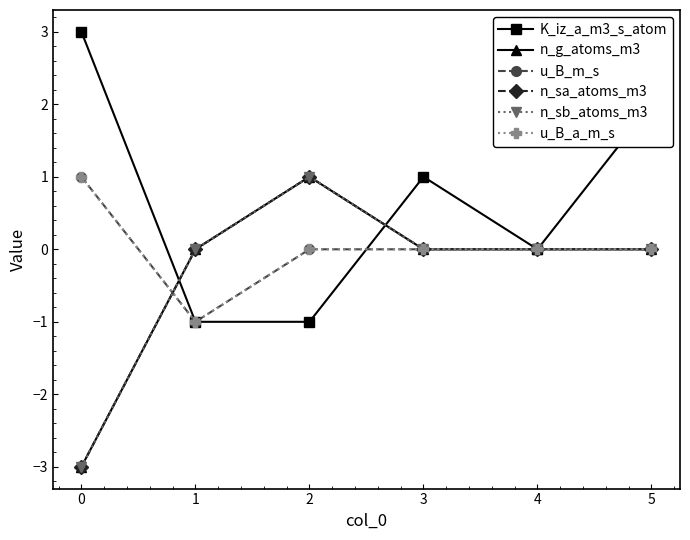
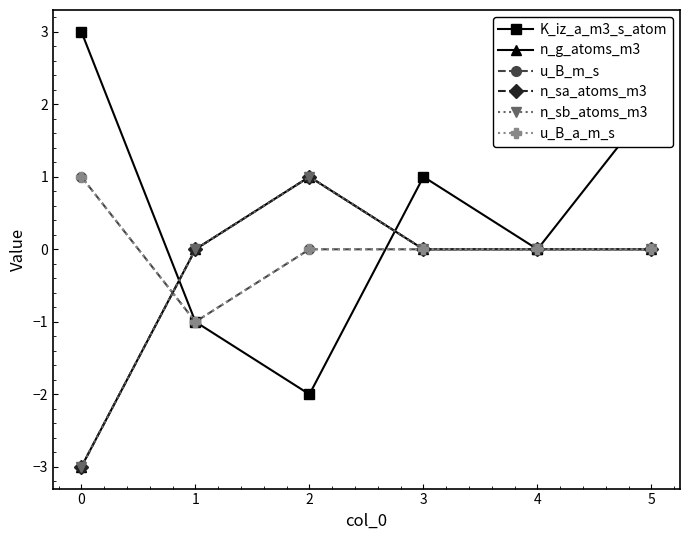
  {
    "K_iz_a_m3_s_atom": {
      "0": 3,
-     "2": -1,
+     "2": -2,
      "3": 1
    }
  }
